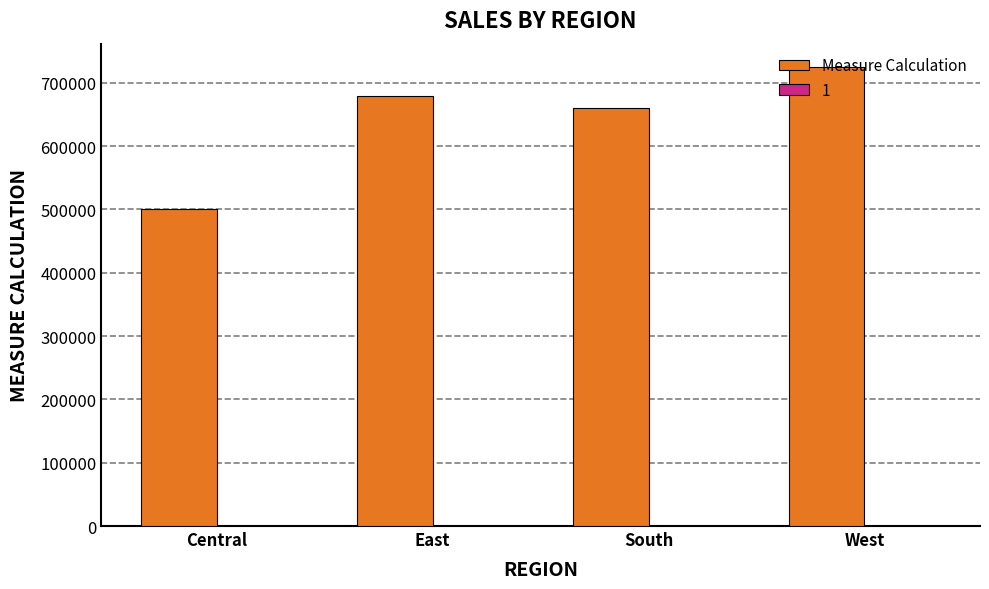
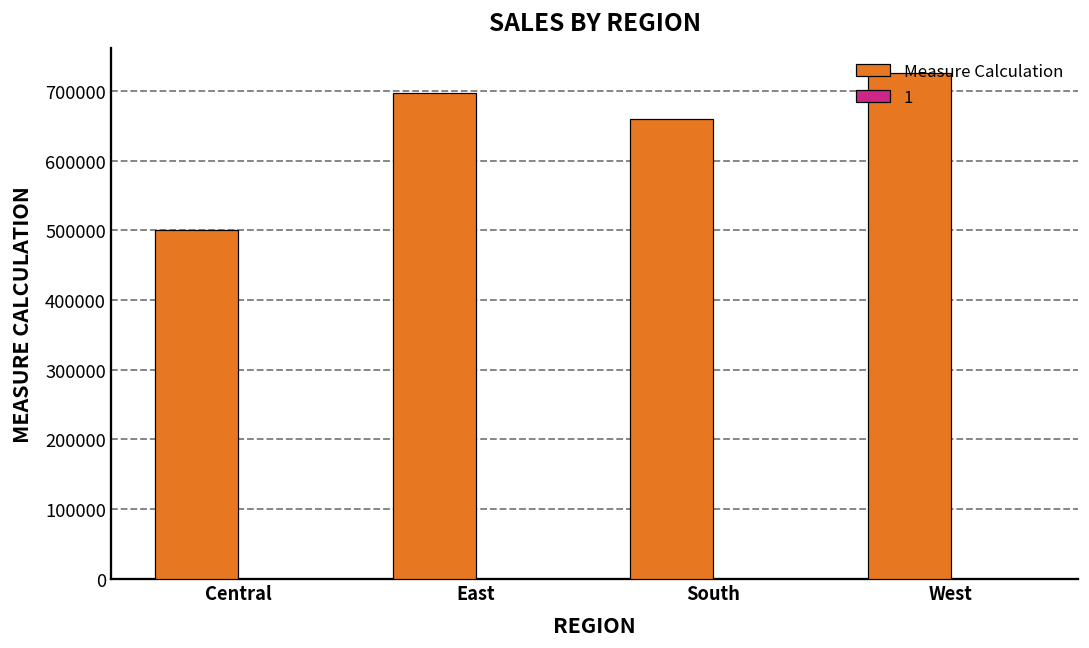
  {
    "Measure Calculation": {
      "Central": 500000,
-     "East": 680000,
+     "East": 700000,
      "South": 660000,
      "West": 730000
    },
    "1": {
      "Central": 0,
      "East": 0,
      "South": 0,
      "West": 0
    }
  }
